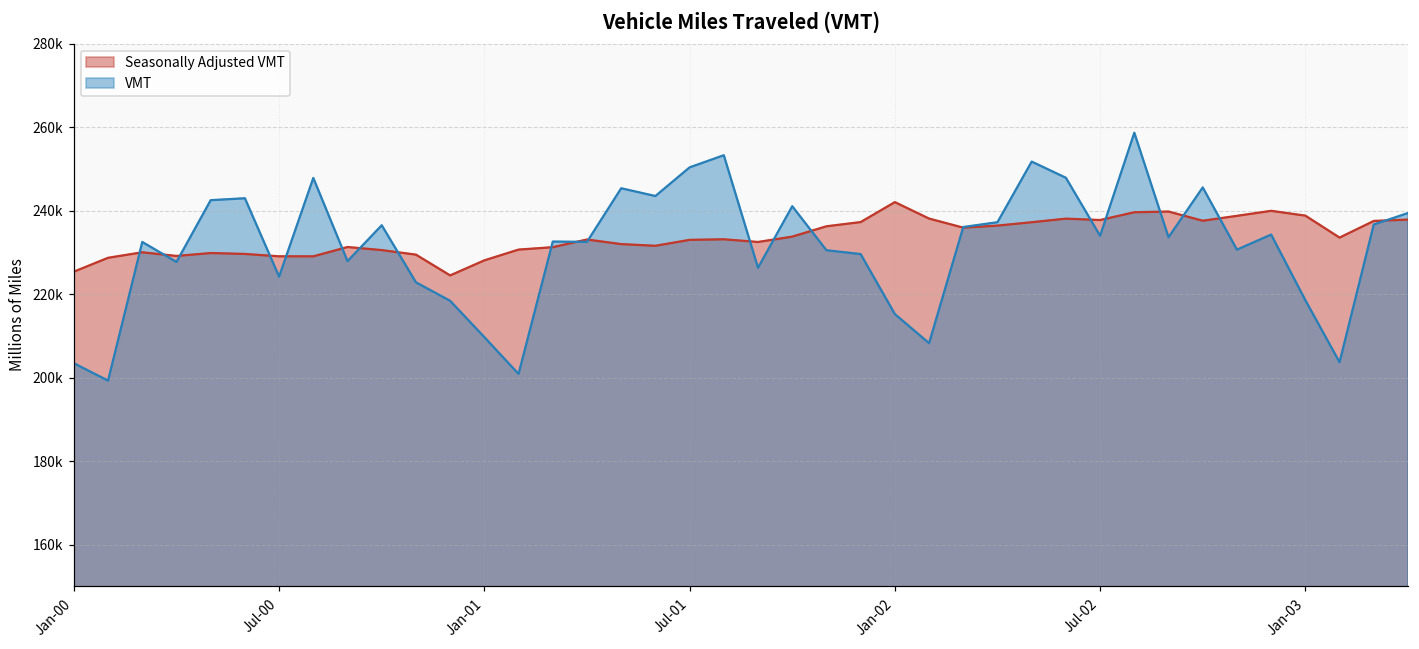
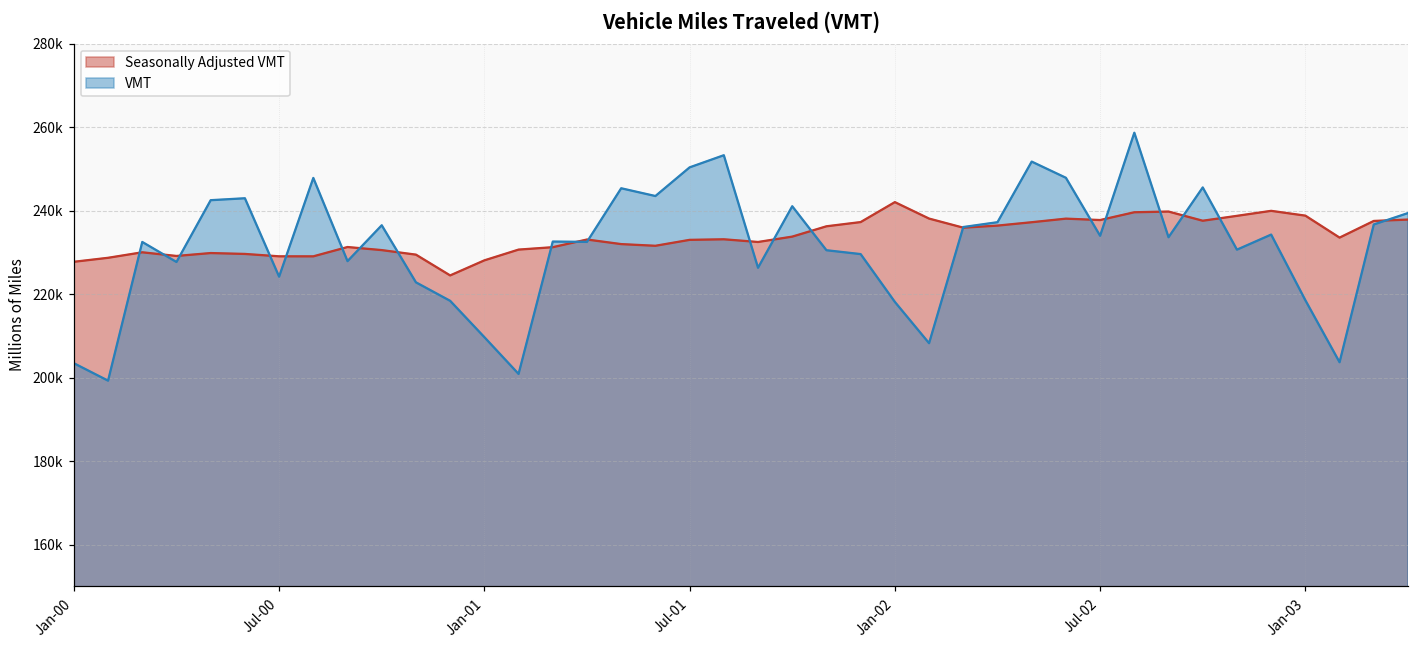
  {
    "Seasonally Adjusted VMT": {
-     "Jan-00": 225000,
+     "Jan-00": 228000,
      "Jul-00": 229000,
      "Jan-01": 228000,
      "Jul-01": 233000,
      "Jan-02": 242000,
      "Jul-02": 238000,
      "Jan-03": 239000
    },
    "VMT": {
      "Jan-00": 203000,
      "Jul-00": 224000,
      "Jan-01": 210000,
      "Jul-01": 250000,
-     "Jan-02": 215000,
+     "Jan-02": 218000,
      "Jul-02": 234000,
      "Jan-03": 219000
    }
  }
